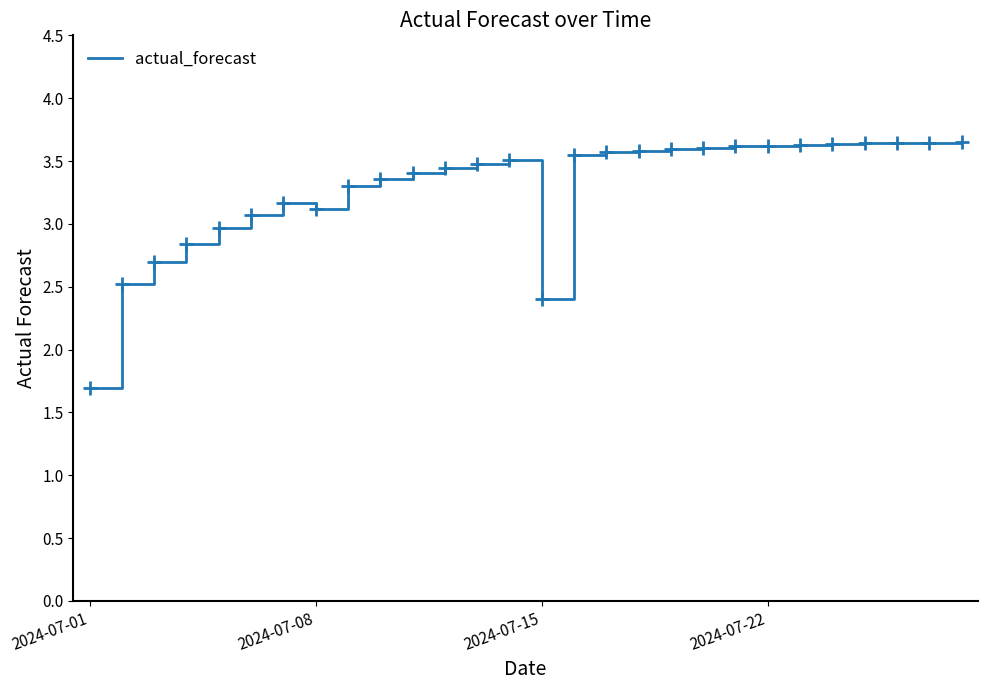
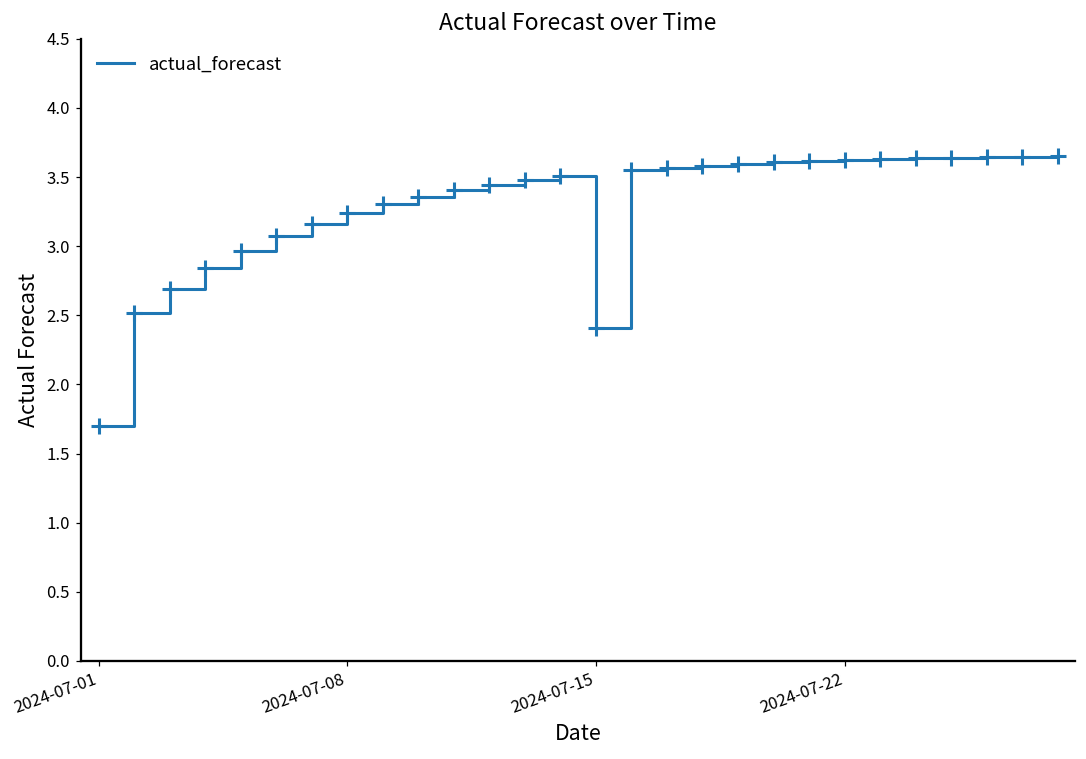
  {
    "2024-07-01": 1.70,
-   "2024-07-08": 3.12,
+   "2024-07-08": 3.24,
    "2024-07-15": 2.40,
    "2024-07-22": 3.62
  }
